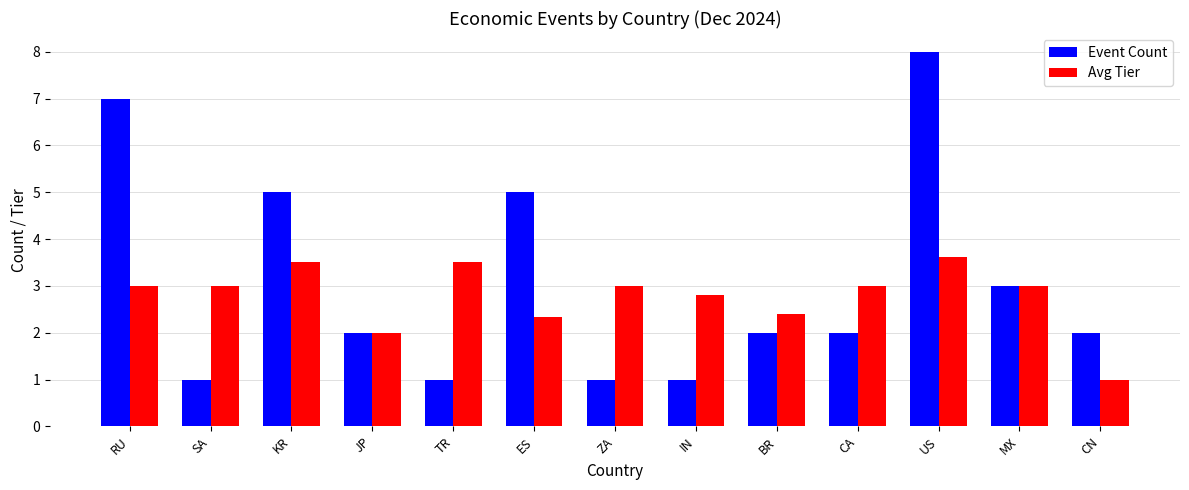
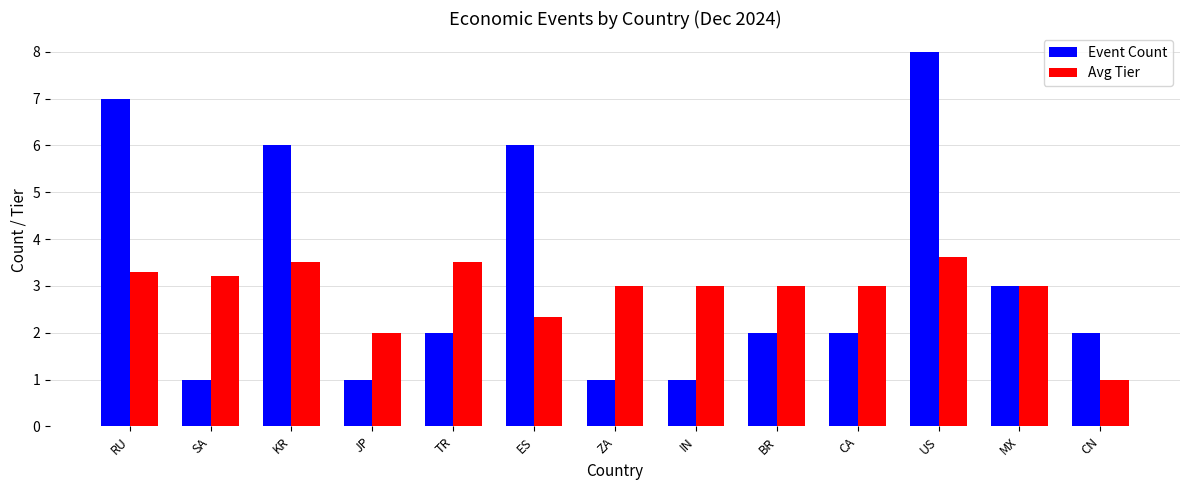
  {
    "Event Count": {
      "RU": 7,
      "SA": 1,
-     "KR": 5,
-     "JP": 2,
-     "TR": 1,
-     "ES": 5,
+     "KR": 6,
+     "JP": 1,
+     "TR": 2,
+     "ES": 6,
      "ZA": 1,
      "IN": 1,
      "BR": 2,
      "CA": 2,
      "US": 8,
      "MX": 3,
      "CN": 2
    },
    "Avg Tier": {
-     "RU": 3.0,
-     "SA": 3.0,
+     "RU": 3.3,
+     "SA": 3.2,
      "KR": 3.5,
      "JP": 2.0,
      "TR": 3.5,
      "ES": 2.3,
      "ZA": 3.0,
-     "IN": 2.8,
-     "BR": 2.4,
+     "IN": 3.0,
+     "BR": 3.0,
      "CA": 3.0,
      "US": 3.6,
      "MX": 3.0,
      "CN": 1.0
    }
  }
